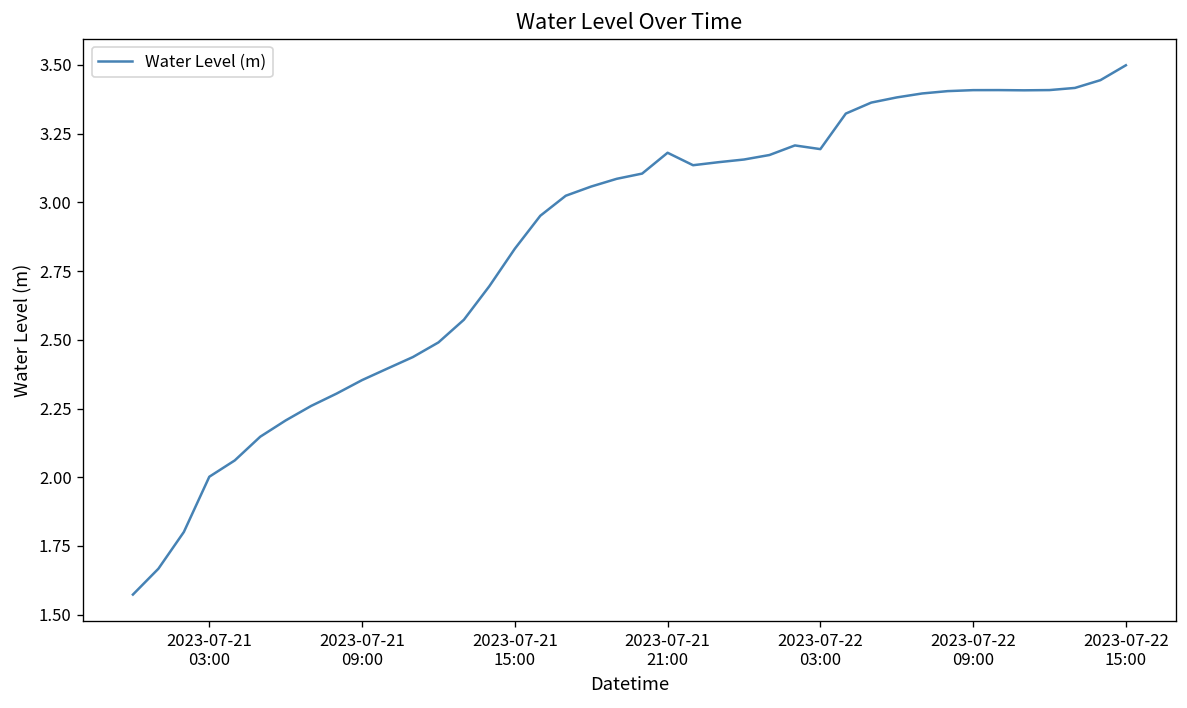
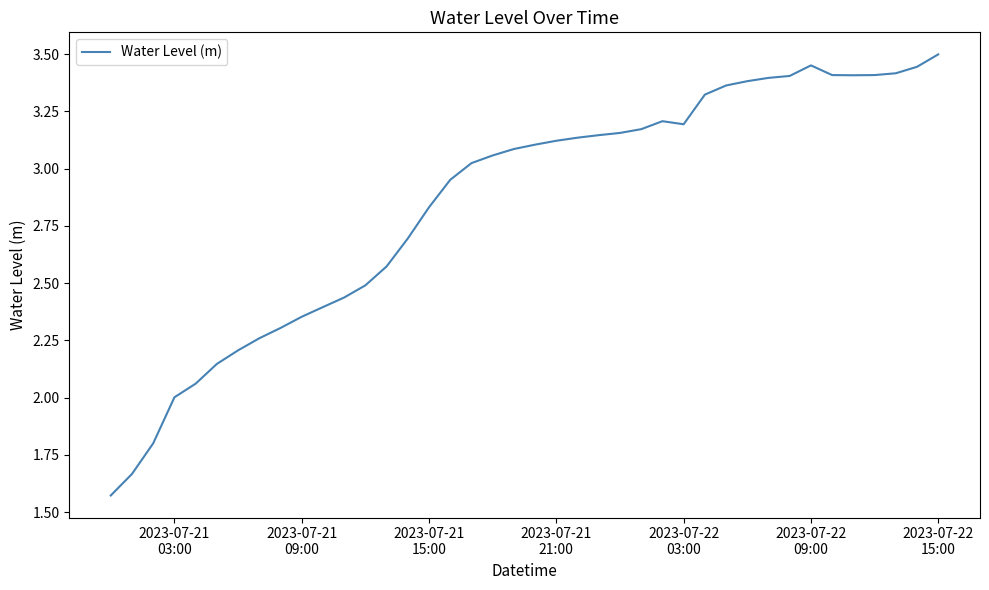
  {
    "2023-07-21 03:00": 2.00,
    "2023-07-21 09:00": 2.35,
    "2023-07-21 15:00": 2.83,
-   "2023-07-21 21:00": 3.18,
+   "2023-07-21 21:00": 3.12,
    "2023-07-22 03:00": 3.19,
-   "2023-07-22 09:00": 3.41,
+   "2023-07-22 09:00": 3.45,
    "2023-07-22 15:00": 3.50
  }
